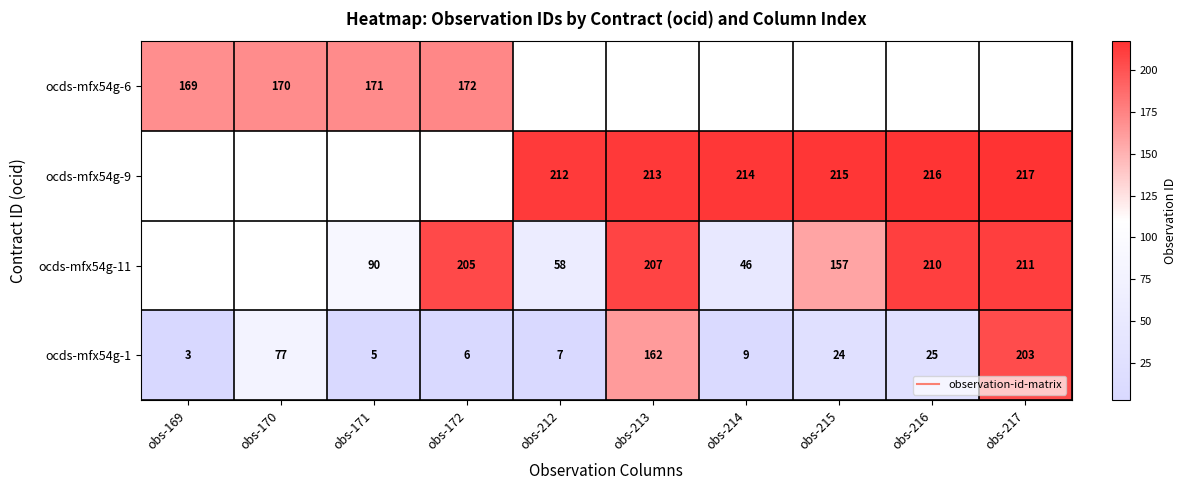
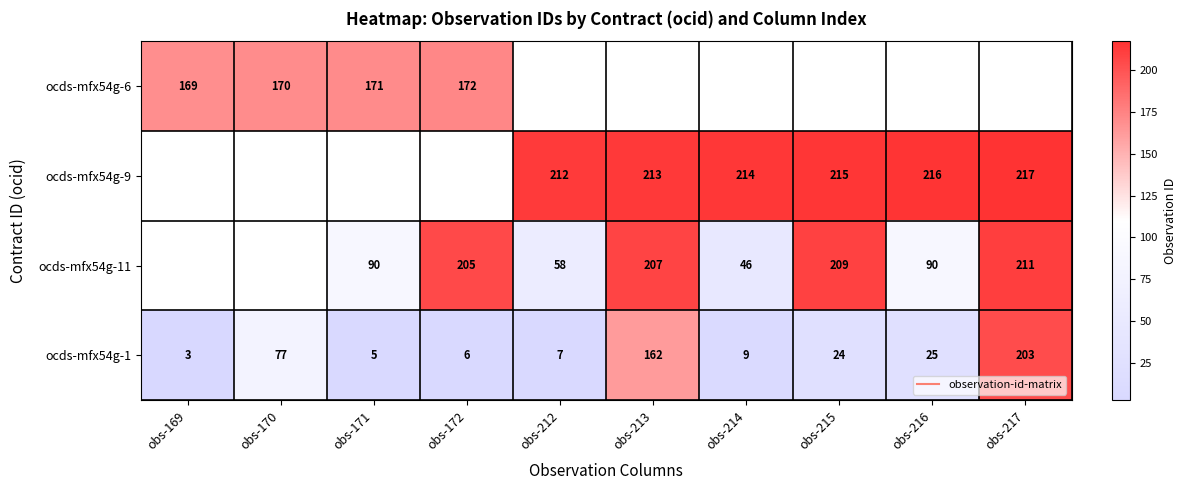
  {
    "ocds-mfx54g-6": {
      "obs-169": 169,
      "obs-170": 170,
      "obs-171": 171,
      "obs-172": 172
    },
    "ocds-mfx54g-9": {
      "obs-212": 212,
      "obs-213": 213,
      "obs-214": 214,
      "obs-215": 215,
      "obs-216": 216,
      "obs-217": 217
    },
    "ocds-mfx54g-11": {
      "obs-171": 90,
      "obs-172": 205,
      "obs-212": 58,
      "obs-213": 207,
      "obs-214": 46,
-     "obs-215": 157,
-     "obs-216": 210,
+     "obs-215": 209,
+     "obs-216": 90,
      "obs-217": 211
    },
    "ocds-mfx54g-1": {
      "obs-169": 3,
      "obs-170": 77,
      "obs-171": 5,
      "obs-172": 6,
      "obs-212": 7,
      "obs-213": 162,
      "obs-214": 9,
      "obs-215": 24,
      "obs-216": 25,
      "obs-217": 203
    }
  }
